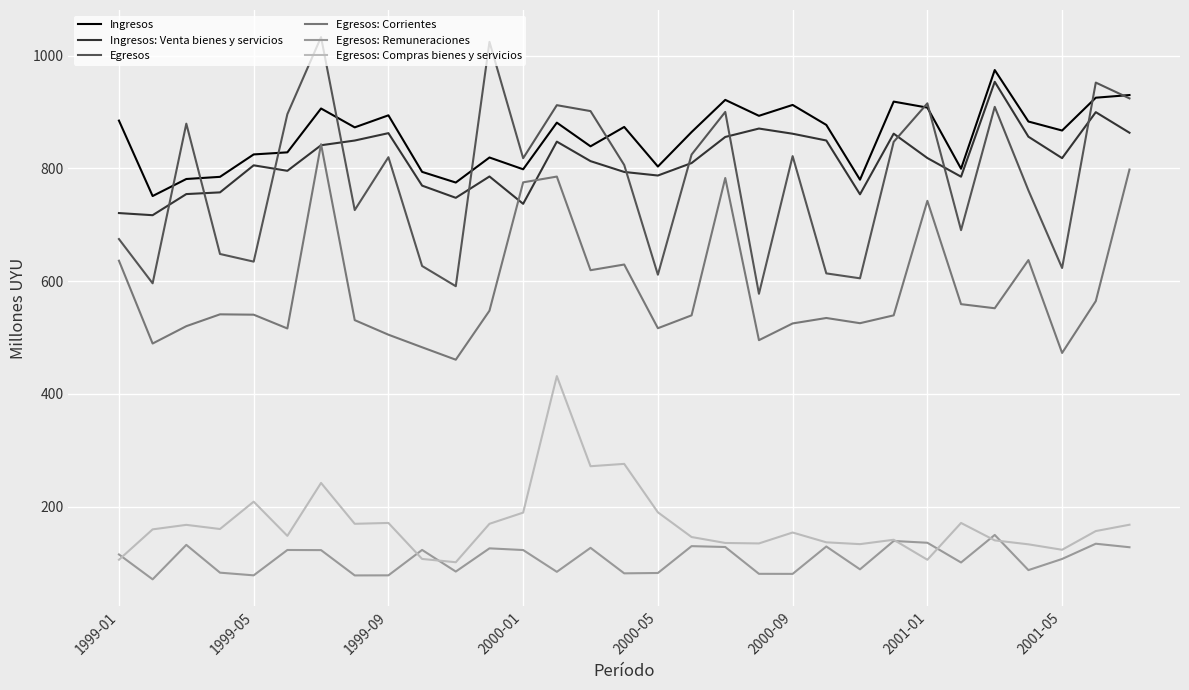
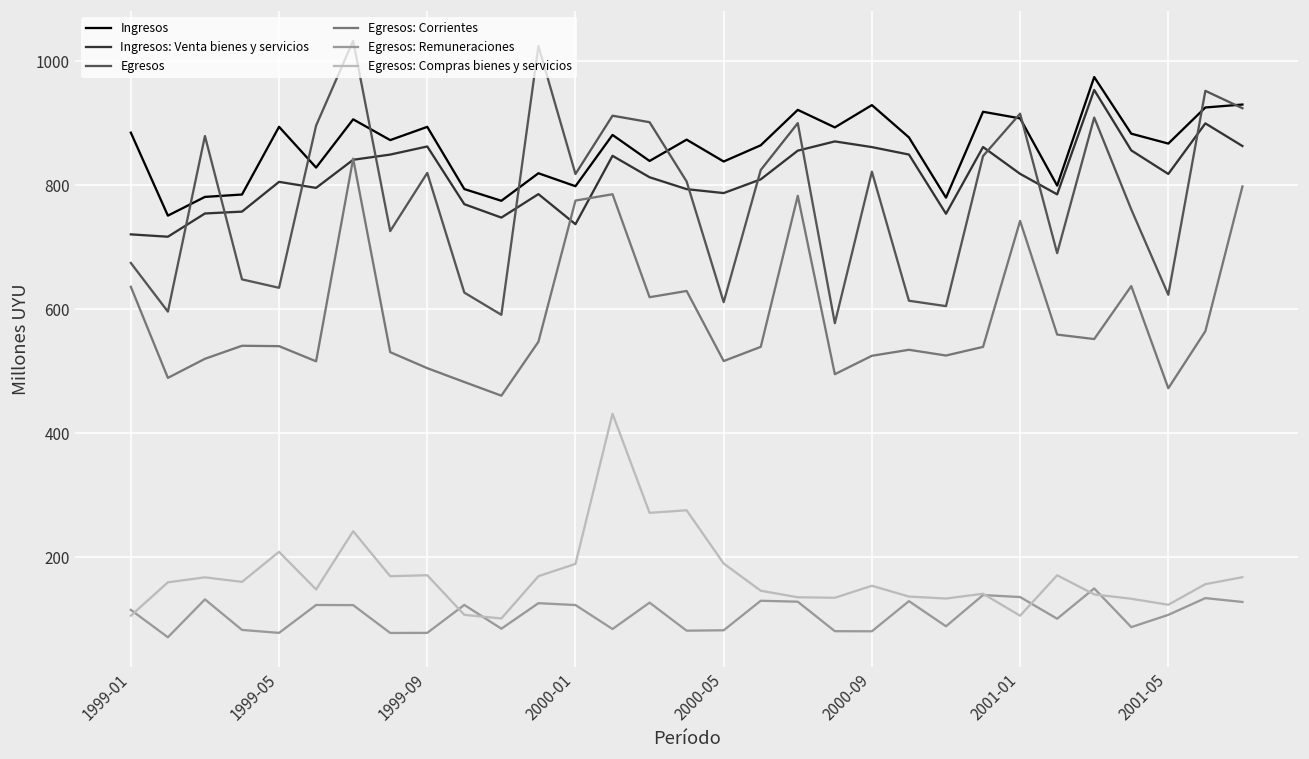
  {
    "Ingresos": {
      "1999-01": 880,
-     "1999-05": 820,
+     "1999-05": 890,
      "1999-09": 890,
      "2000-01": 800,
-     "2000-05": 800,
-     "2000-09": 910,
+     "2000-05": 840,
+     "2000-09": 930,
      "2001-01": 910,
      "2001-05": 870
    }
  }
